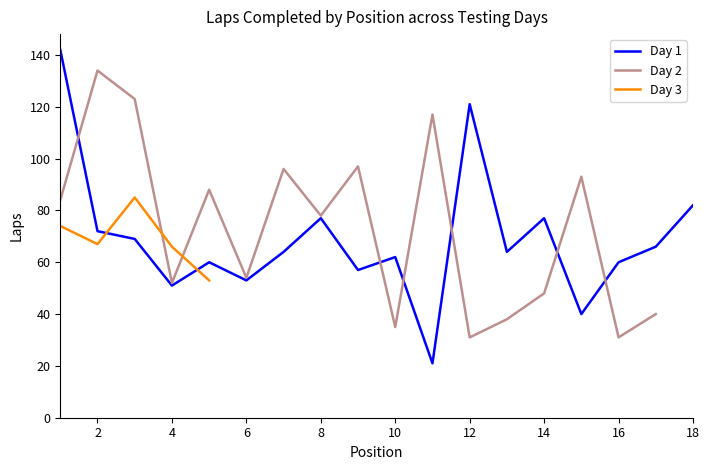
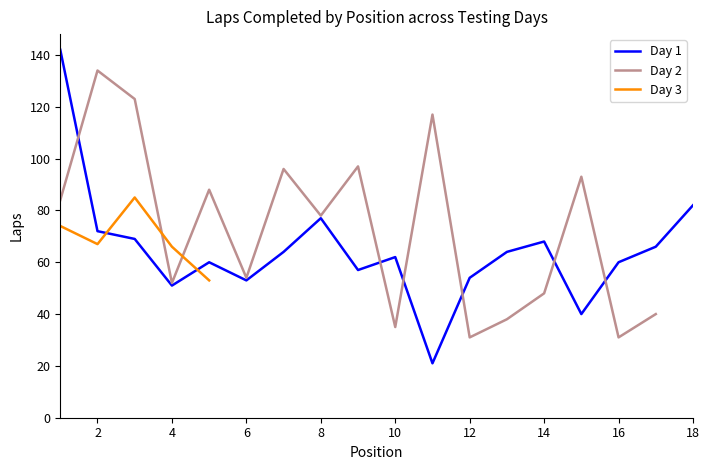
  {
    "Day 1": {
      "2": 72,
      "4": 51,
      "6": 53,
      "8": 77,
      "10": 62,
-     "12": 121,
-     "14": 77,
+     "12": 54,
+     "14": 68,
      "16": 60,
      "18": 82
    },
    "Day 2": {
      "2": 134,
      "4": 52,
      "6": 54,
      "8": 78,
      "10": 35,
      "12": 31,
      "14": 48,
      "16": 31
    },
    "Day 3": {
      "2": 67,
      "4": 66
    }
  }
